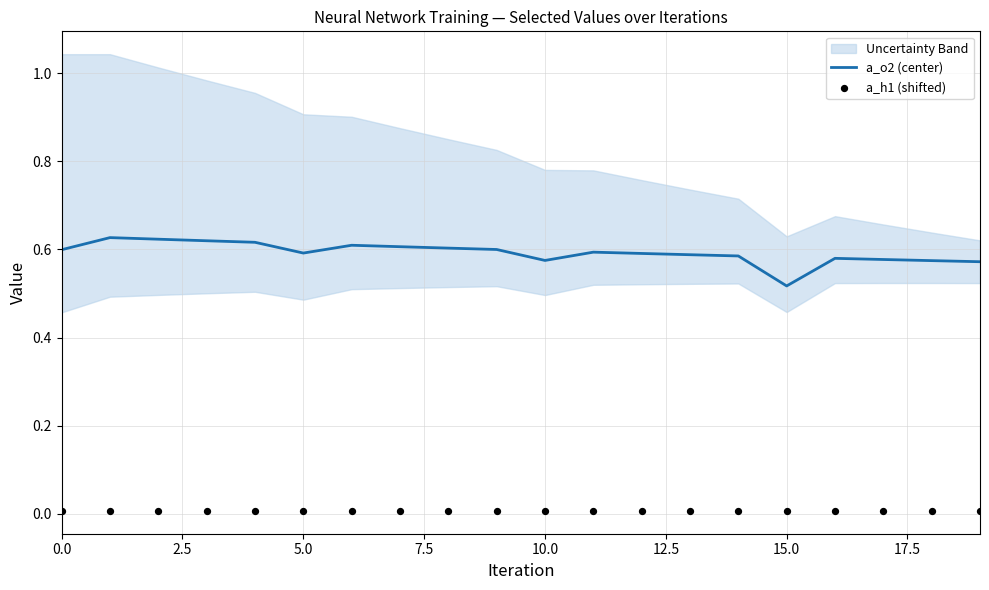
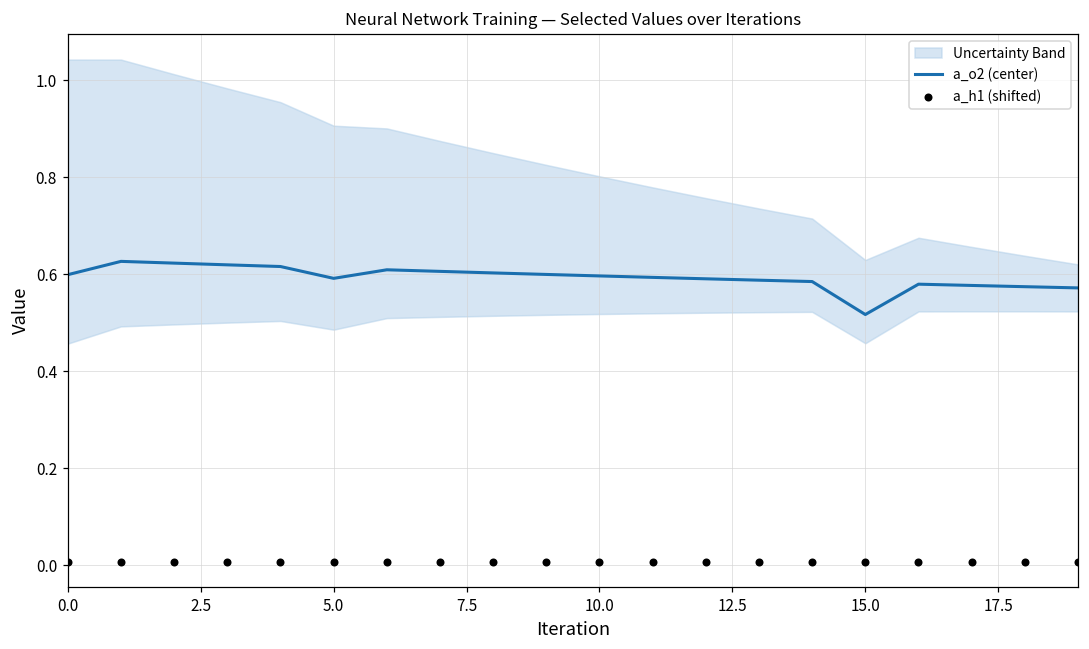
  {
    "a_o2 (center)": {
      "0.0": 0.60,
      "5.0": 0.59,
-     "10.0": 0.58,
+     "10.0": 0.60,
      "15.0": 0.52
    }
  }
